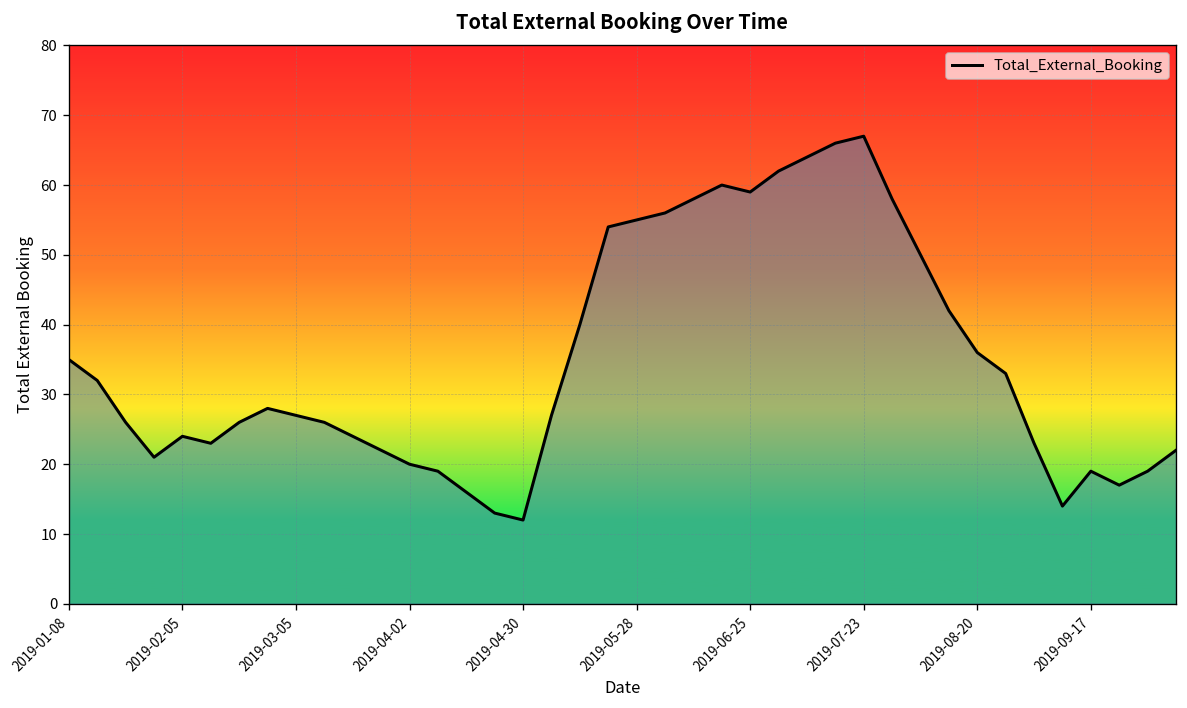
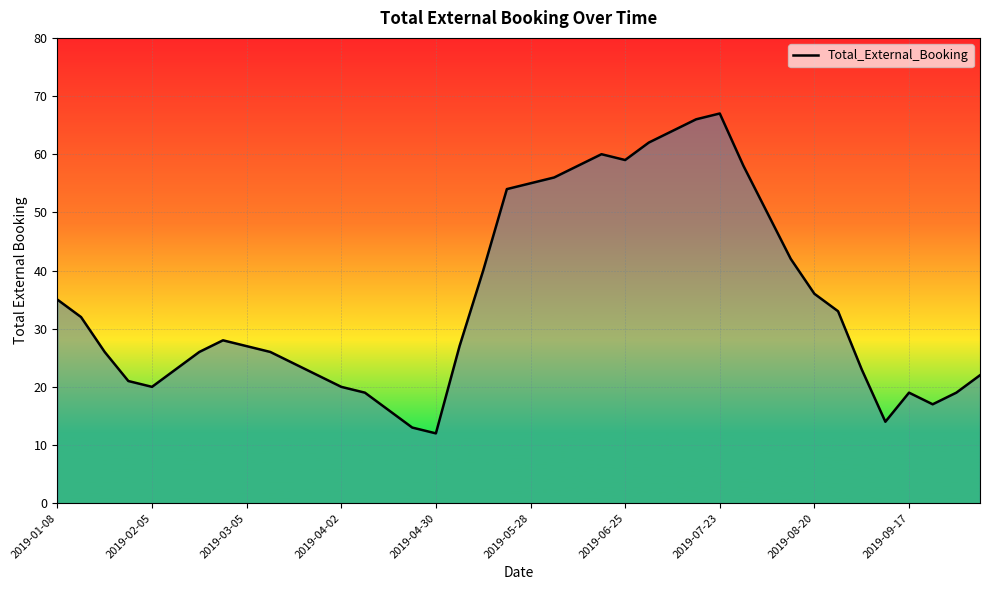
  {
    "2019-01-08": 35,
-   "2019-02-05": 24,
+   "2019-02-05": 20,
    "2019-03-05": 27,
    "2019-04-02": 20,
    "2019-04-30": 12,
    "2019-05-28": 55,
    "2019-06-25": 59,
    "2019-07-23": 67,
    "2019-08-20": 36,
    "2019-09-17": 19
  }
